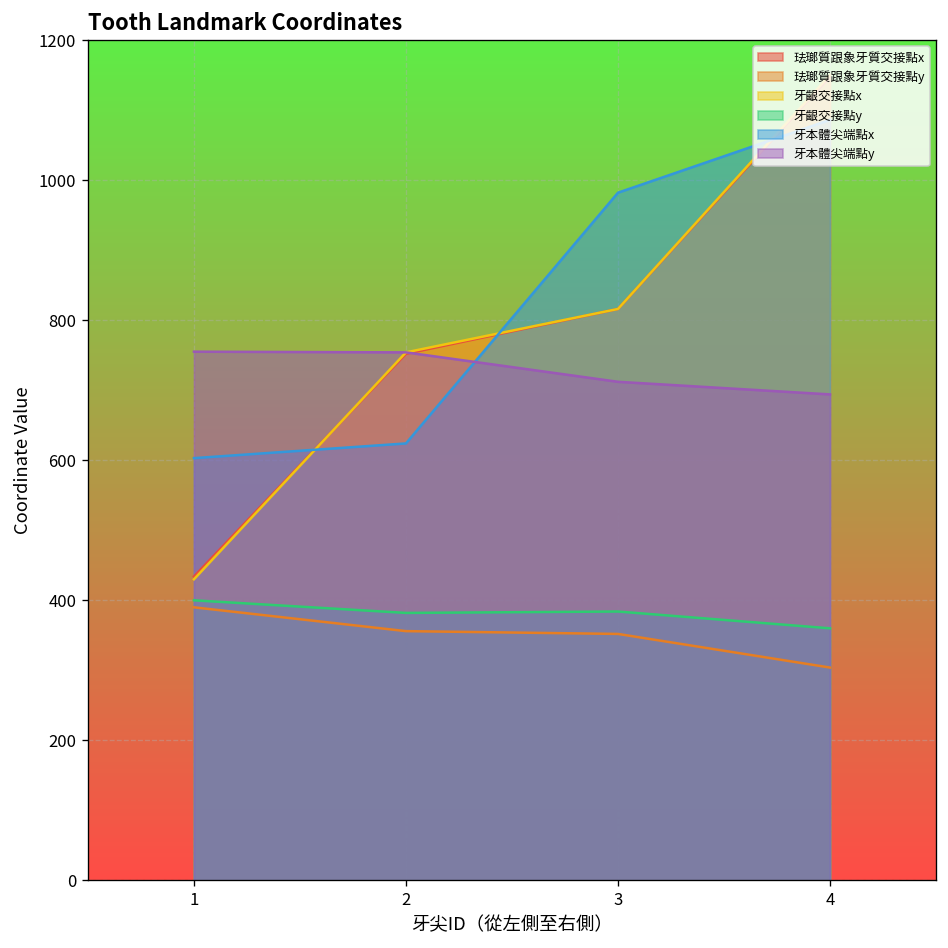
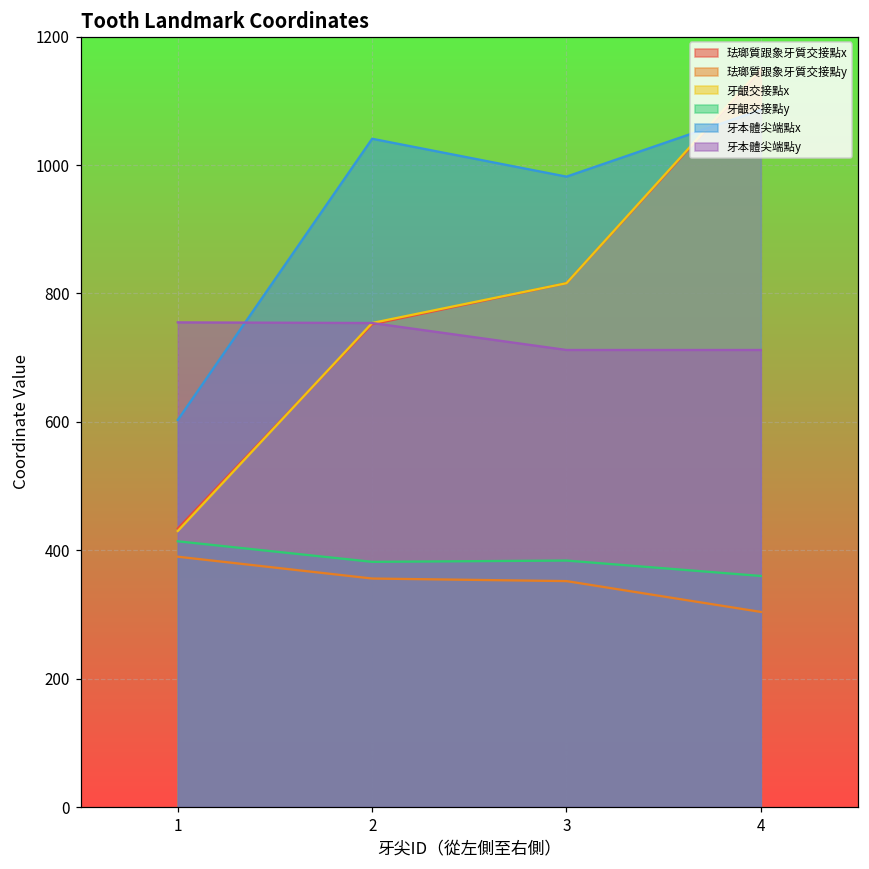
  {
    "牙齦交接點y": {
-     "1": 400,
+     "1": 410,
      "2": 380,
      "3": 380,
      "4": 360
    },
    "牙本體尖端點x": {
      "1": 600,
-     "2": 620,
+     "2": 1040,
      "3": 980
    },
    "牙本體尖端點y": {
      "1": 760,
      "3": 710,
-     "4": 690
+     "4": 710
    }
  }
